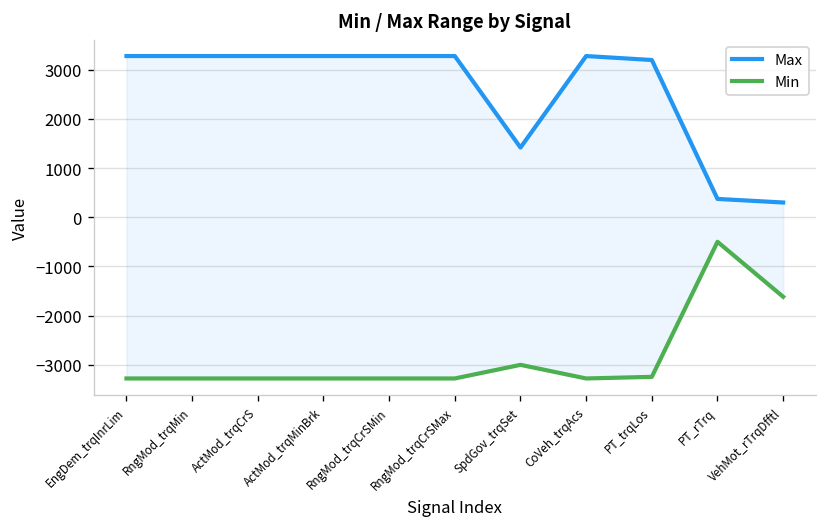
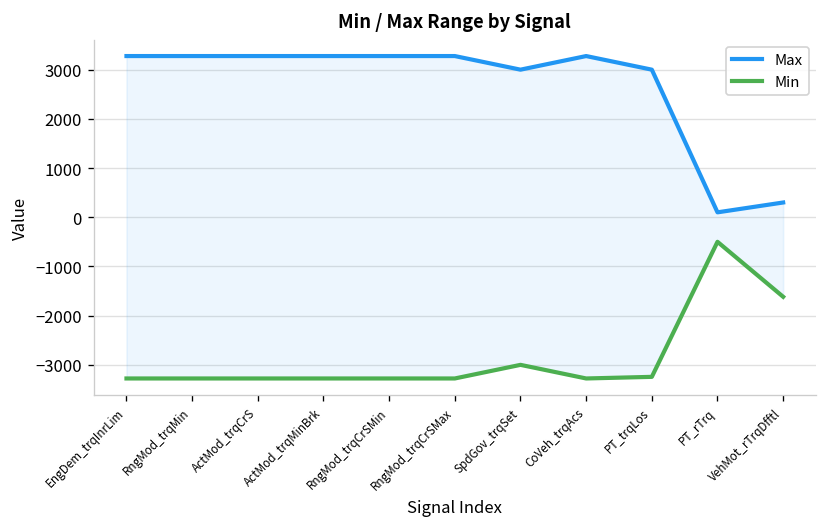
  {
    "Max": {
      "EngDem_trqInrLim": 3300,
      "RngMod_trqMin": 3300,
      "ActMod_trqCrS": 3300,
      "ActMod_trqMinBrk": 3300,
      "RngMod_trqCrSMin": 3300,
      "RngMod_trqCrSMax": 3300,
-     "SpdGov_trqSet": 1400,
+     "SpdGov_trqSet": 3000,
      "CoVeh_trqAcs": 3300,
-     "PT_trqLos": 3200,
-     "PT_rTrq": 400,
+     "PT_trqLos": 3000,
+     "PT_rTrq": 100,
      "VehMot_rTrqDfftl": 300
    },
    "Min": {
      "EngDem_trqInrLim": -3300,
      "RngMod_trqMin": -3300,
      "ActMod_trqCrS": -3300,
      "ActMod_trqMinBrk": -3300,
      "RngMod_trqCrSMin": -3300,
      "RngMod_trqCrSMax": -3300,
      "SpdGov_trqSet": -3000,
      "CoVeh_trqAcs": -3300,
      "PT_trqLos": -3200,
      "PT_rTrq": -500,
      "VehMot_rTrqDfftl": -1600
    }
  }
